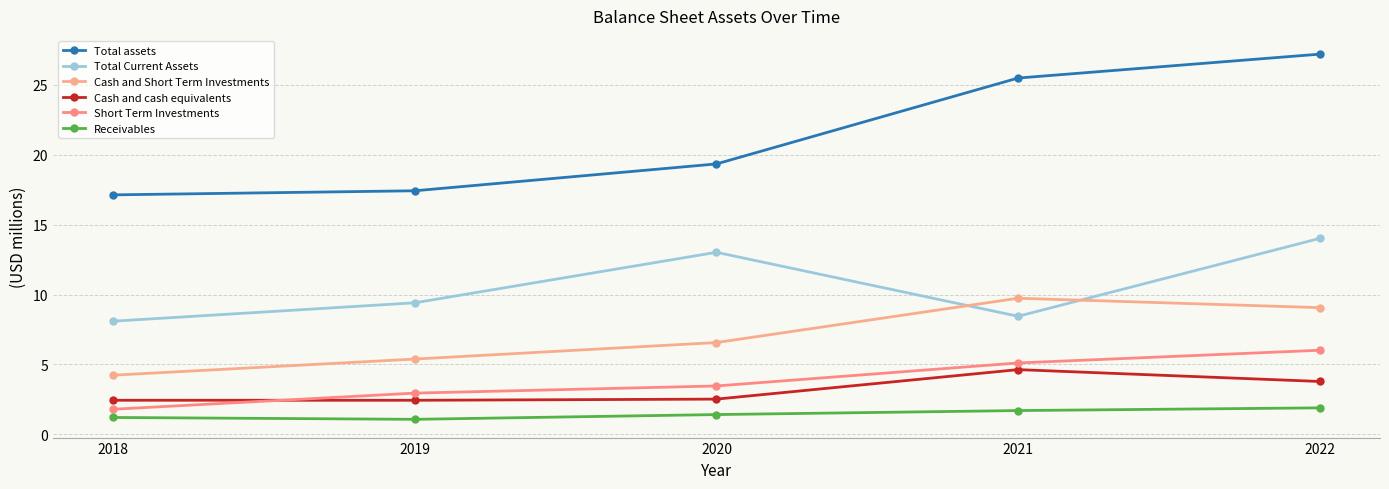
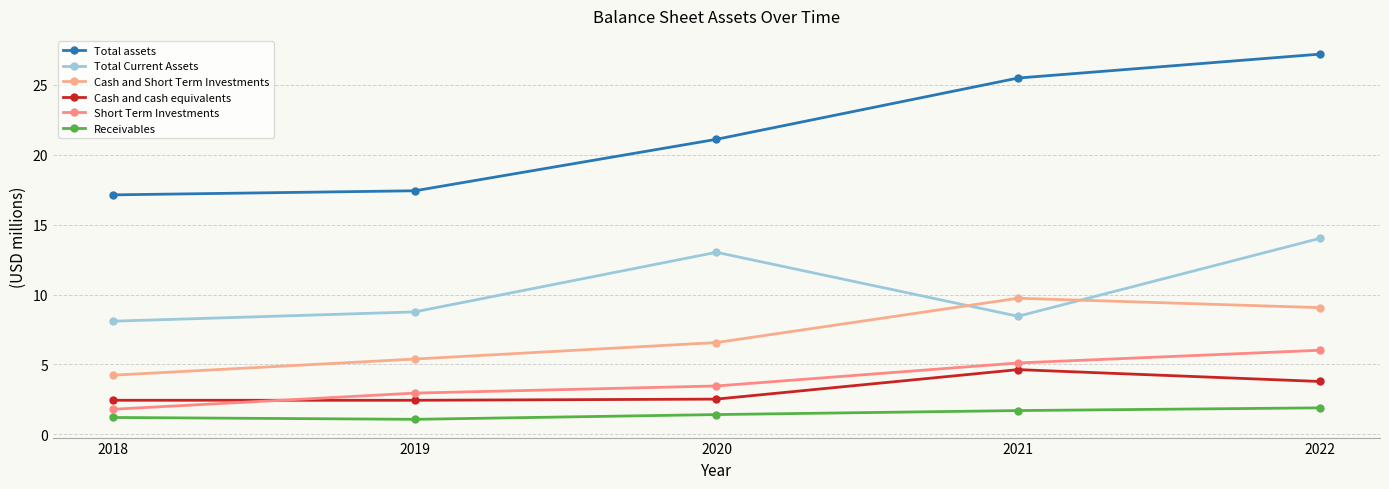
  {
    "Total assets": {
      "2018": 17.1,
      "2019": 17.4,
-     "2020": 19.4,
+     "2020": 21.1,
      "2021": 25.5,
      "2022": 27.2
    },
    "Total Current Assets": {
      "2018": 8.1,
-     "2019": 9.4,
+     "2019": 8.8,
      "2020": 13.0,
      "2021": 8.4,
      "2022": 14.0
    },
    "Cash and cash equivalents": {
      "2018": 2.4,
      "2019": 2.4,
      "2020": 2.5,
      "2021": 4.6,
      "2022": 3.8
    },
    "Receivables": {
      "2018": 1.2,
      "2019": 1.1,
      "2020": 1.4,
      "2021": 1.7,
      "2022": 1.9
    }
  }
